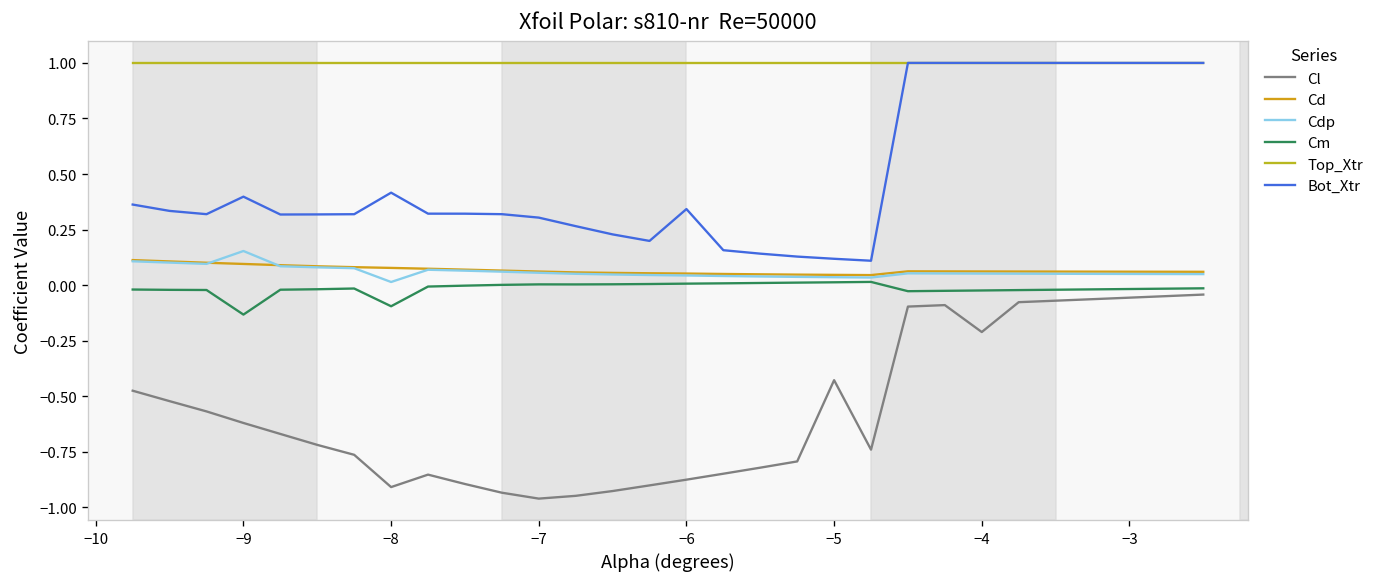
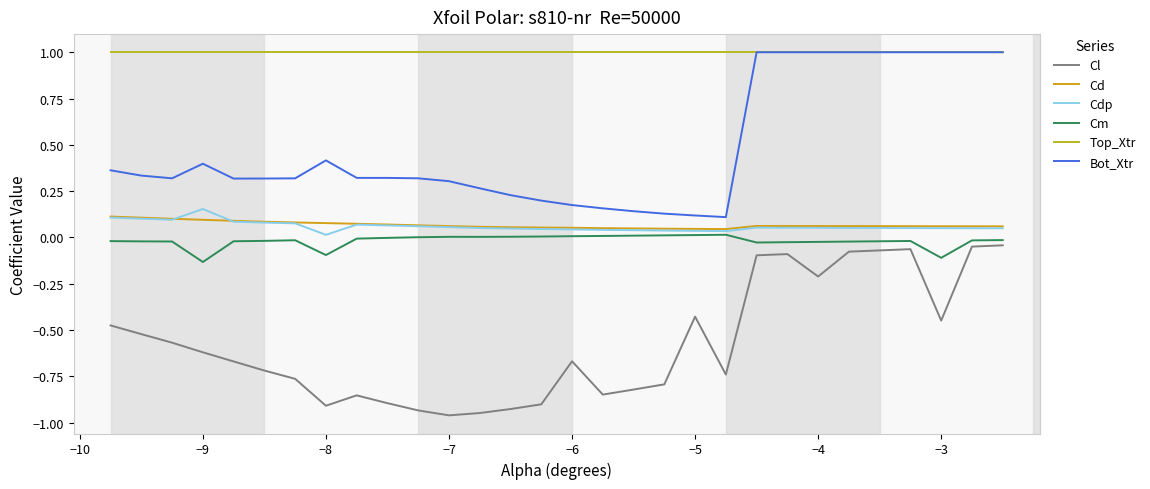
  {
    "Cl": {
      "−9": -0.62,
      "−8": -0.91,
      "−7": -0.96,
-     "−6": -0.88,
+     "−6": -0.67,
      "−5": -0.43,
      "−4": -0.21,
-     "−3": -0.06
+     "−3": -0.45
    },
    "Cdp": {
      "−9": 0.15,
      "−8": 0.01
    },
    "Cm": {
      "−9": -0.13,
      "−8": -0.10,
      "−7": 0.00,
      "−6": 0.01,
      "−5": 0.01,
      "−4": -0.02,
-     "−3": -0.02
+     "−3": -0.11
    },
    "Bot_Xtr": {
      "−9": 0.40,
      "−8": 0.42,
      "−7": 0.30,
-     "−6": 0.34,
+     "−6": 0.17,
      "−5": 0.12
    }
  }
